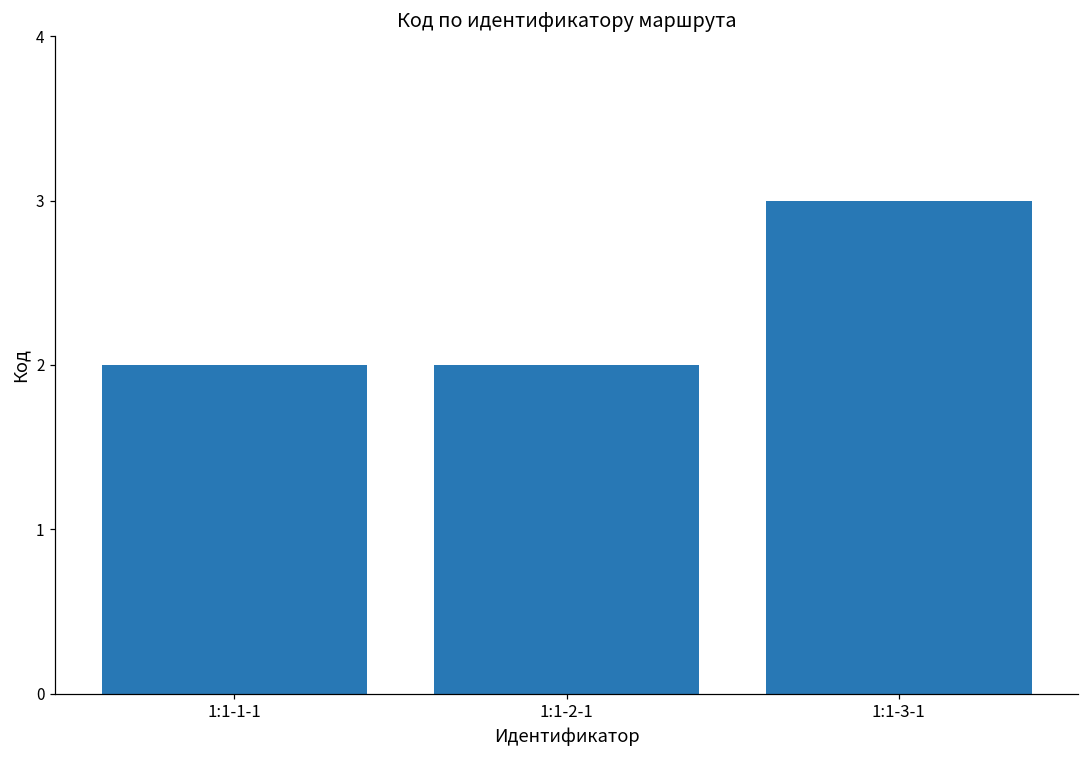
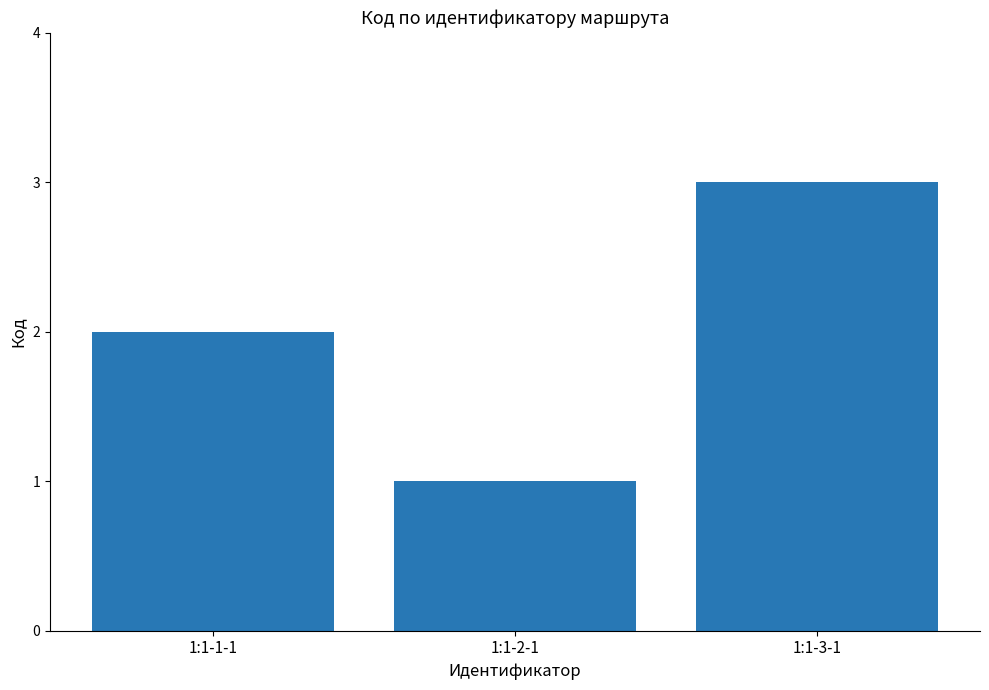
  {
    "1:1-1-1": 2,
-   "1:1-2-1": 2,
+   "1:1-2-1": 1,
    "1:1-3-1": 3
  }
